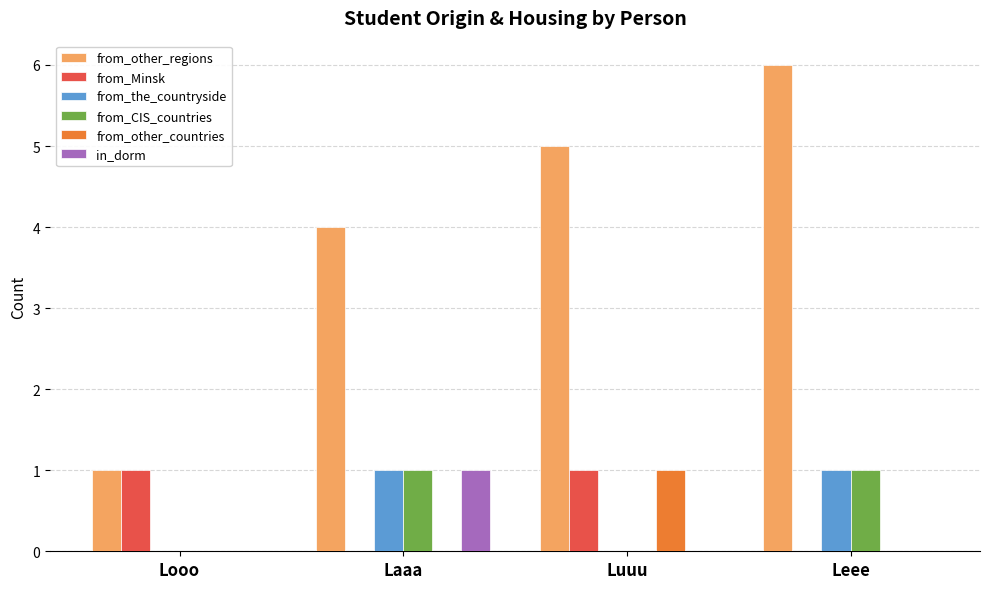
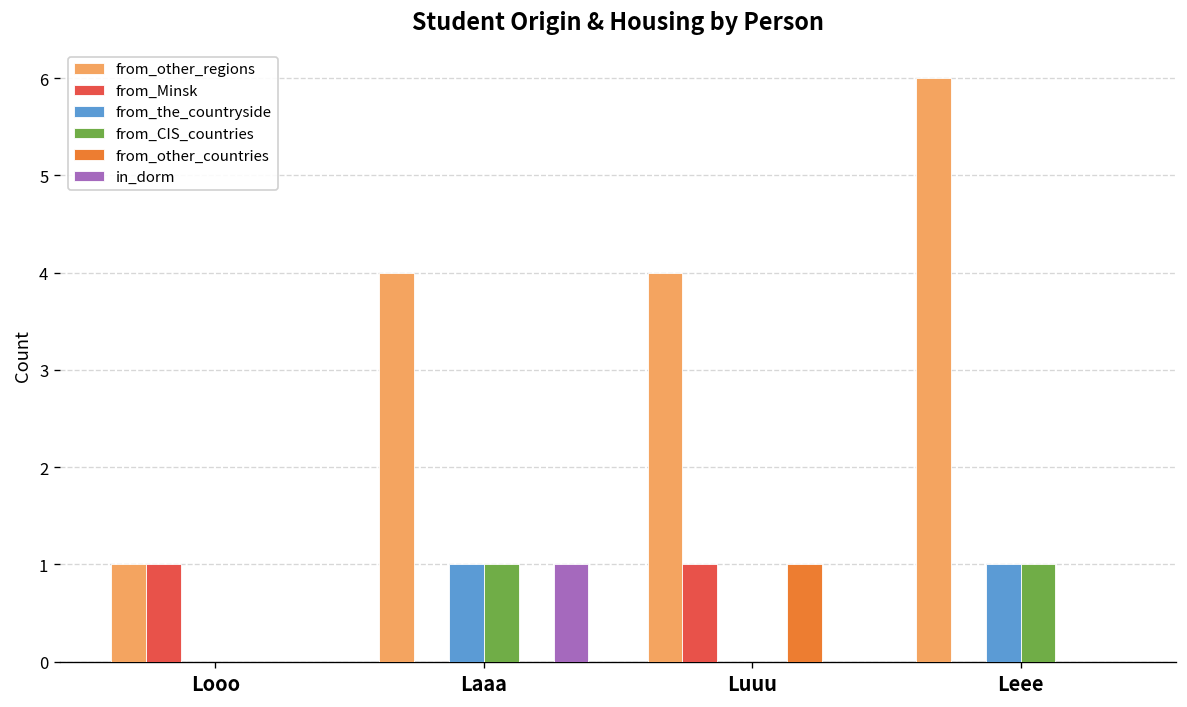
  {
    "from_other_regions": {
      "Looo": 1,
      "Laaa": 4,
-     "Luuu": 5,
+     "Luuu": 4,
      "Leee": 6
    },
    "from_the_countryside": {
      "Looo": 0,
      "Laaa": 1,
      "Luuu": 0,
      "Leee": 1
    },
    "from_CIS_countries": {
      "Looo": 0,
      "Laaa": 1,
      "Luuu": 0,
      "Leee": 1
    },
    "in_dorm": {
      "Looo": 0,
      "Laaa": 1,
      "Luuu": 0,
      "Leee": 0
    }
  }
